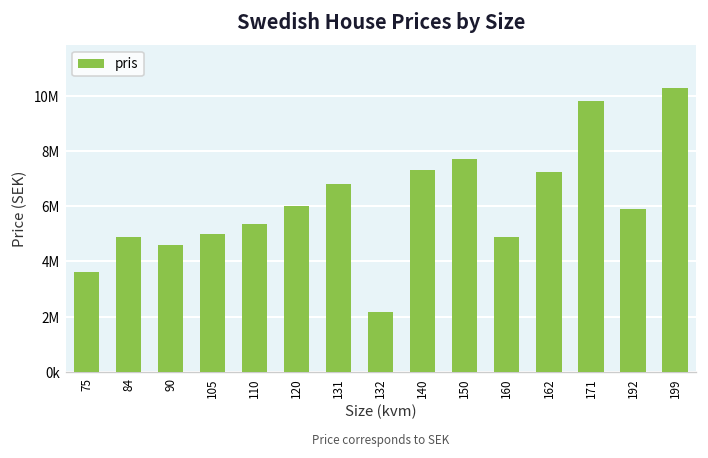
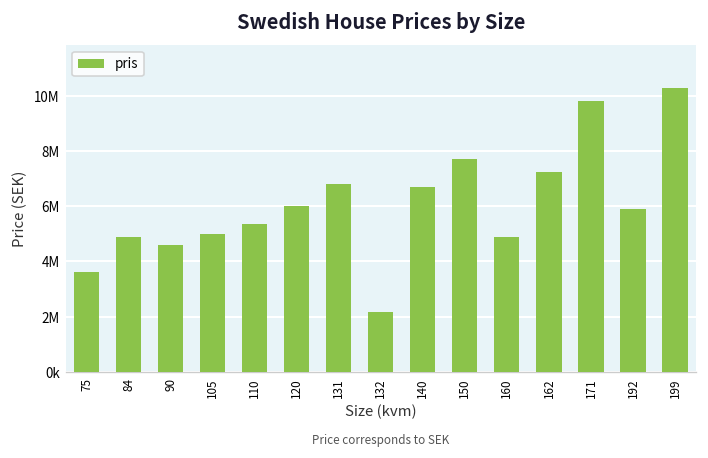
  {
    "75": 3600000,
    "84": 4900000,
    "90": 4600000,
    "105": 5000000,
    "110": 5400000,
    "120": 6000000,
    "131": 6800000,
    "132": 2200000,
-   "140": 7300000,
+   "140": 6700000,
    "150": 7700000,
    "160": 4900000,
    "162": 7300000,
    "171": 9800000,
    "192": 5900000,
    "199": 10300000
  }
